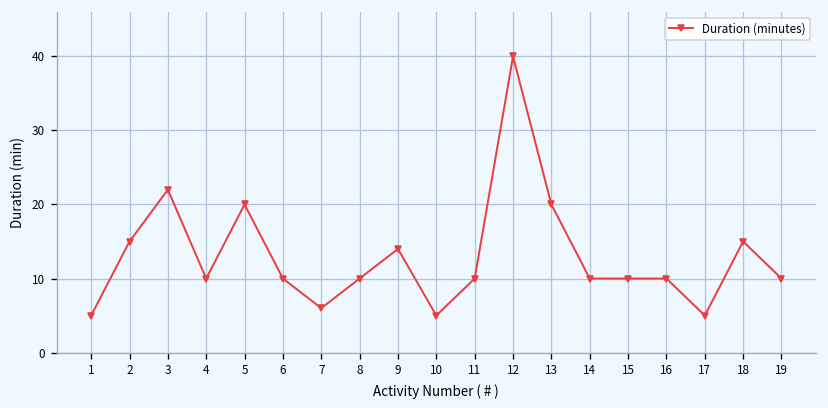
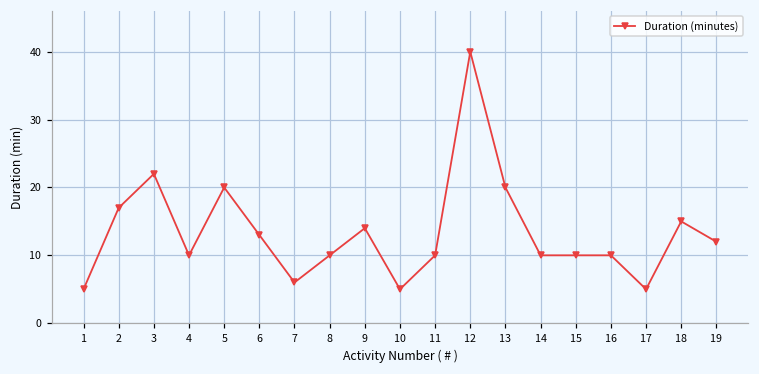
  {
    "1": 5,
-   "2": 15,
+   "2": 17,
    "3": 22,
    "4": 10,
    "5": 20,
-   "6": 10,
+   "6": 13,
    "7": 6,
    "8": 10,
    "9": 14,
    "10": 5,
    "11": 10,
    "12": 40,
    "13": 20,
    "14": 10,
    "15": 10,
    "16": 10,
    "17": 5,
    "18": 15,
-   "19": 10
+   "19": 12
  }
